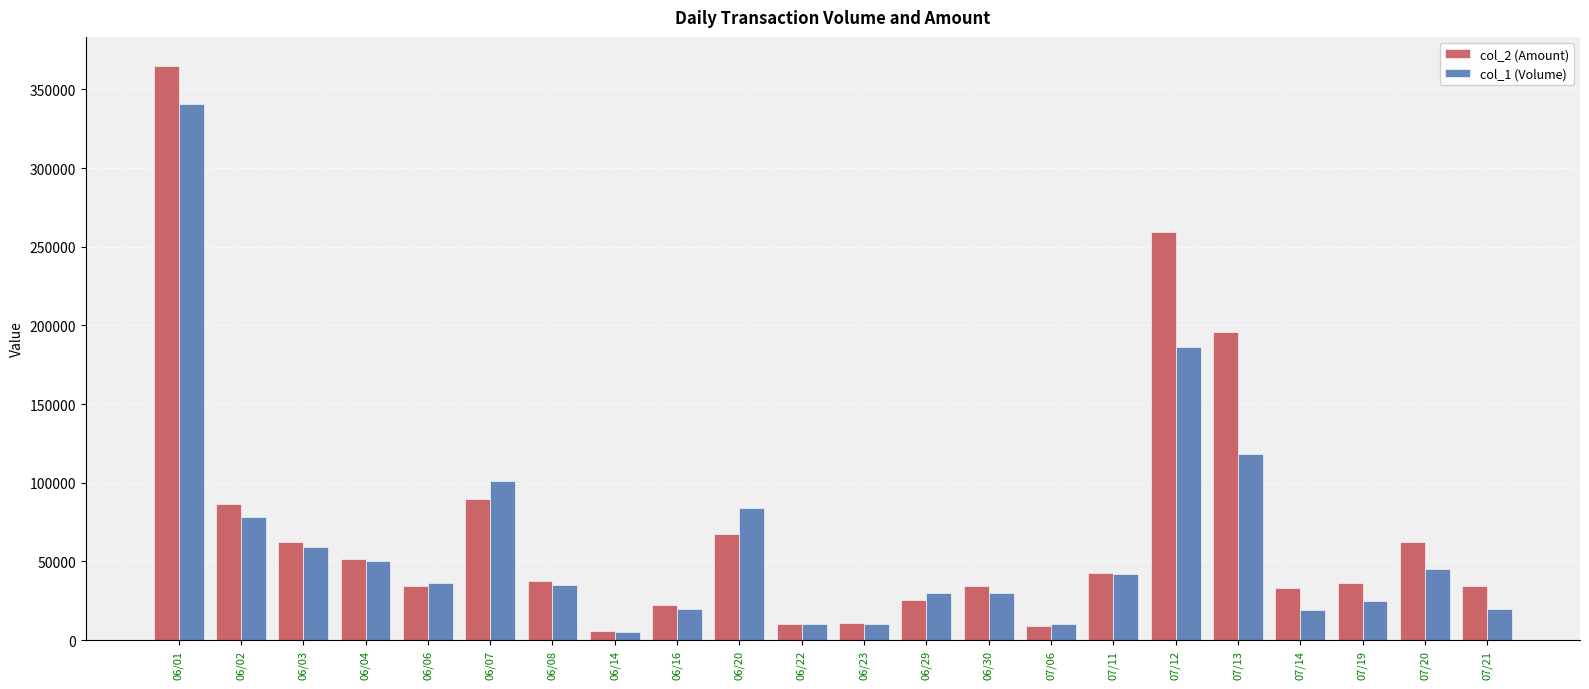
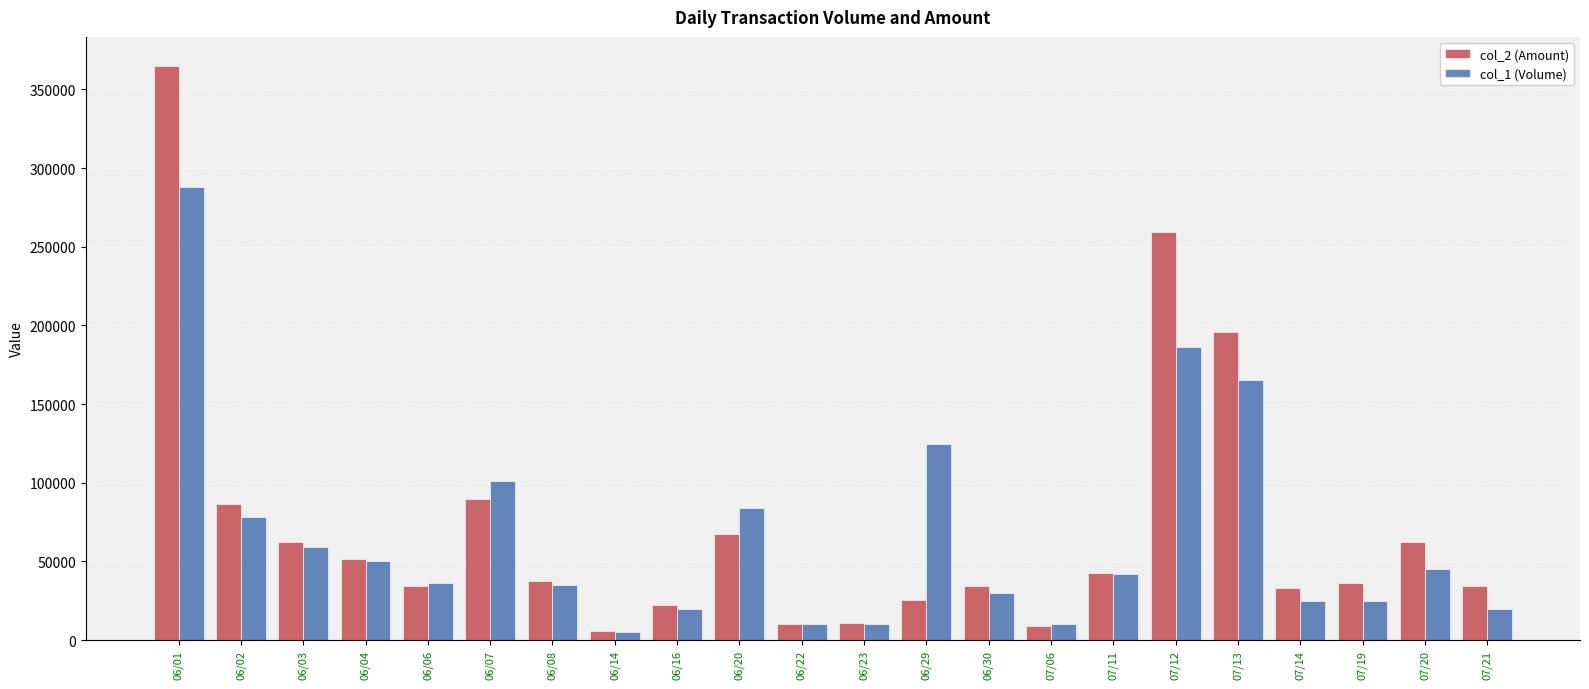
  {
    "col_2 (Amount)": {
      "06/01": 365000,
      "06/02": 86000,
      "06/03": 62000,
      "06/04": 51000,
      "06/06": 35000,
      "06/07": 90000,
      "06/08": 38000,
      "06/14": 5000,
      "06/16": 22000,
      "06/20": 67000,
      "06/22": 10000,
      "06/23": 11000,
      "06/29": 25000,
      "06/30": 34000,
      "07/06": 9000,
      "07/11": 43000,
      "07/12": 260000,
      "07/13": 196000,
      "07/14": 33000,
      "07/19": 36000,
      "07/20": 62000,
      "07/21": 34000
    },
    "col_1 (Volume)": {
-     "06/01": 341000,
+     "06/01": 288000,
      "06/02": 78000,
      "06/03": 59000,
      "06/04": 50000,
      "06/06": 36000,
      "06/07": 101000,
      "06/08": 35000,
      "06/14": 5000,
      "06/16": 20000,
      "06/20": 84000,
      "06/22": 10000,
      "06/23": 10000,
-     "06/29": 30000,
+     "06/29": 125000,
      "06/30": 30000,
      "07/06": 10000,
      "07/11": 42000,
      "07/12": 186000,
-     "07/13": 118000,
-     "07/14": 19000,
+     "07/13": 165000,
+     "07/14": 25000,
      "07/19": 25000,
      "07/20": 45000,
      "07/21": 20000
    }
  }
